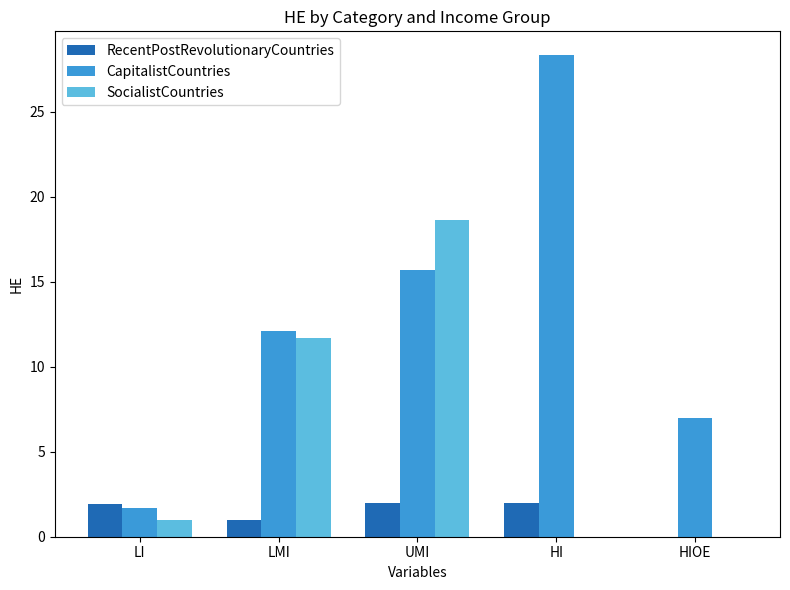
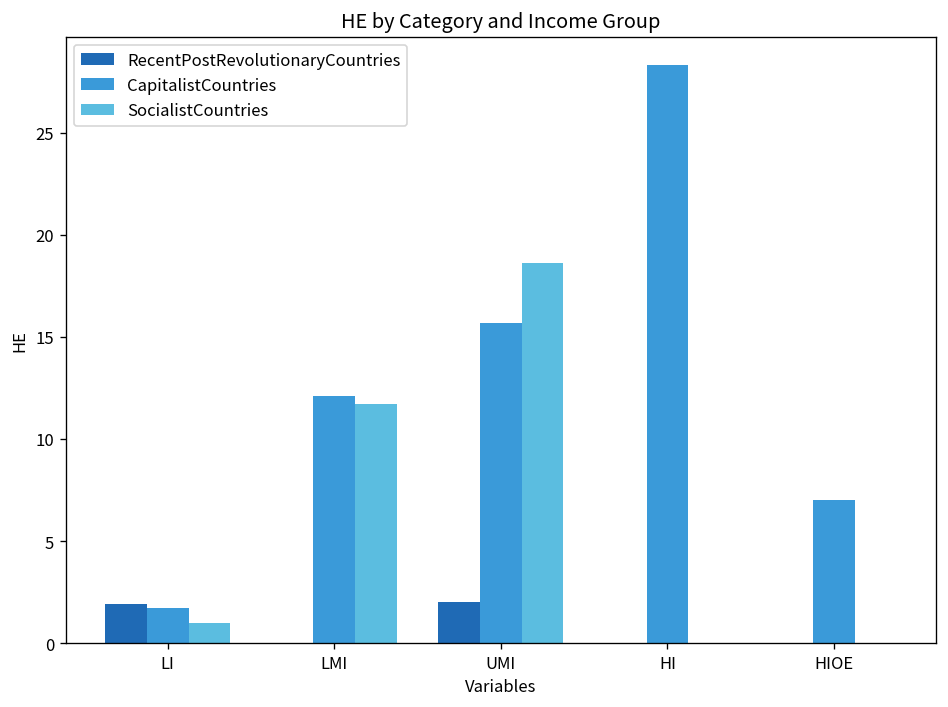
  {
    "RecentPostRevolutionaryCountries": {
      "LI": 2,
-     "LMI": 1,
+     "LMI": 0,
      "UMI": 2,
-     "HI": 2,
+     "HI": 0,
      "HIOE": 0
    }
  }
